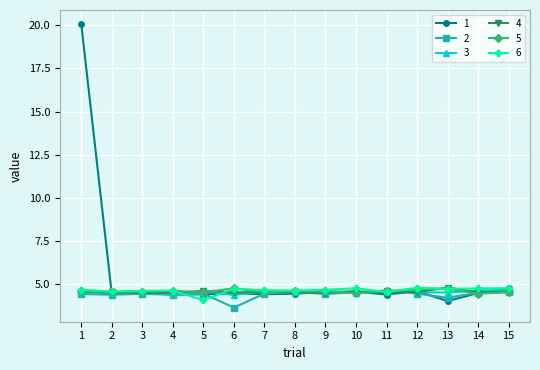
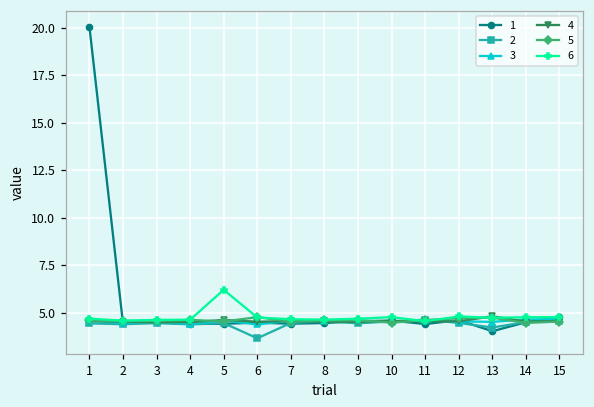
  {
    "1": {
      "1": 20.1,
      "13": 4.0
    },
    "6": {
-     "5": 4.1,
+     "5": 6.2,
      "10": 4.8
    }
  }
